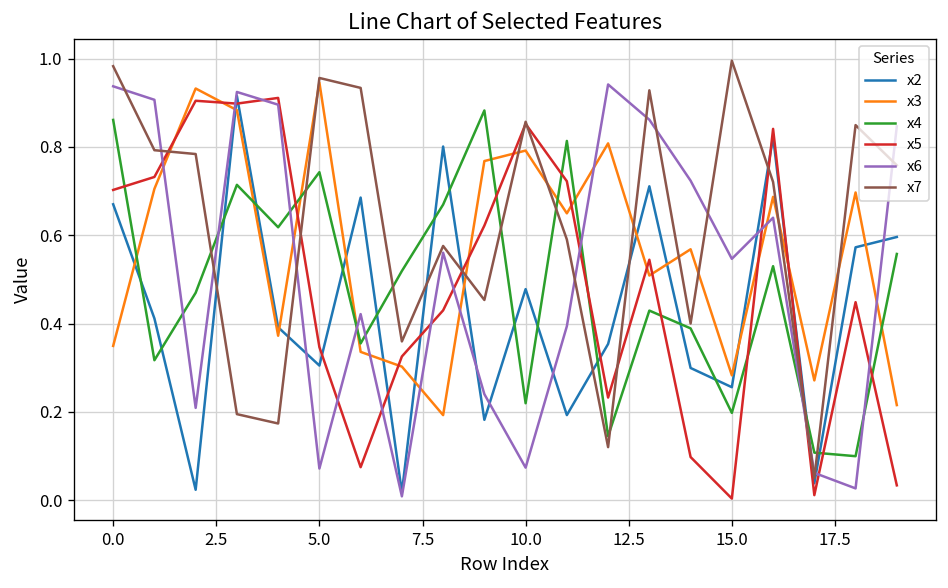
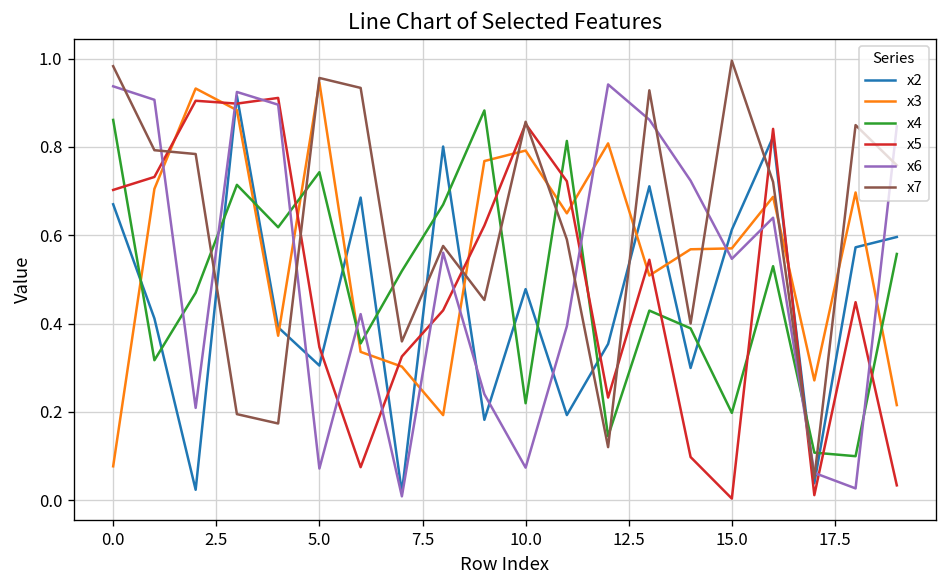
  {
    "x2": {
      "0.0": 0.67,
      "5.0": 0.30,
      "10.0": 0.48,
-     "15.0": 0.26
+     "15.0": 0.61
    },
    "x3": {
-     "0.0": 0.35,
+     "0.0": 0.08,
      "5.0": 0.95,
      "10.0": 0.79,
-     "15.0": 0.28
+     "15.0": 0.57
    },
    "x4": {
      "0.0": 0.86,
      "5.0": 0.74,
      "10.0": 0.22,
      "15.0": 0.20
    },
    "x5": {
      "0.0": 0.70,
      "5.0": 0.35,
      "15.0": 0.00
    },
    "x6": {
      "0.0": 0.94,
      "5.0": 0.07,
      "10.0": 0.07,
      "15.0": 0.55
    },
    "x7": {
      "0.0": 0.98,
      "5.0": 0.96,
      "15.0": 1.00
    }
  }
